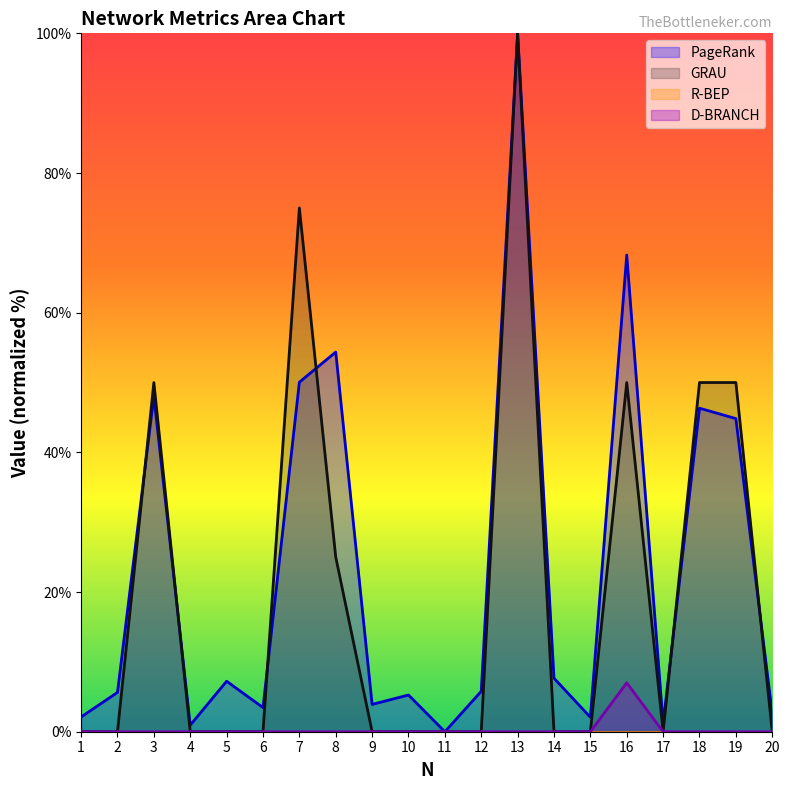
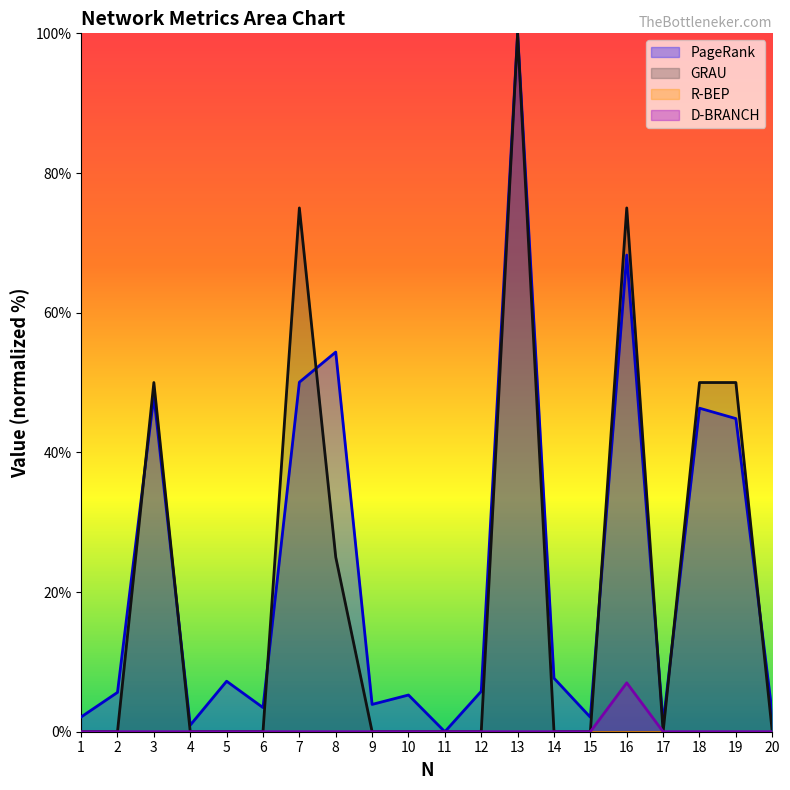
  {
    "PageRank": {
      "1": "2%",
      "2": "6%",
      "3": "48%",
      "4": "1%",
      "5": "7%",
      "6": "3%",
      "7": "50%",
      "8": "54%",
      "9": "4%",
      "10": "5%",
      "12": "6%",
      "14": "8%",
      "15": "2%",
      "16": "68%",
      "17": "1%",
      "18": "46%",
      "19": "45%",
      "20": "3%"
    },
    "GRAU": {
      "3": "50%",
      "7": "75%",
      "8": "25%",
-     "16": "50%",
+     "16": "75%",
      "18": "50%",
      "19": "50%"
    },
    "R-BEP": {
      "16": "0%"
    },
    "D-BRANCH": {
      "16": "7%"
    }
  }
